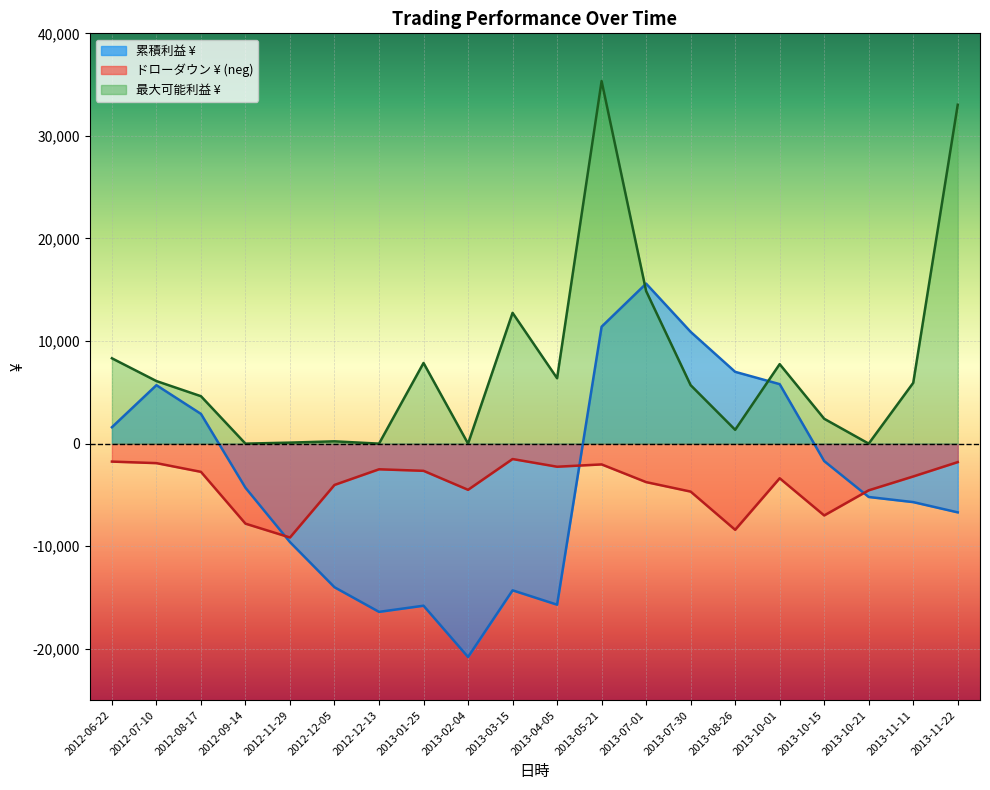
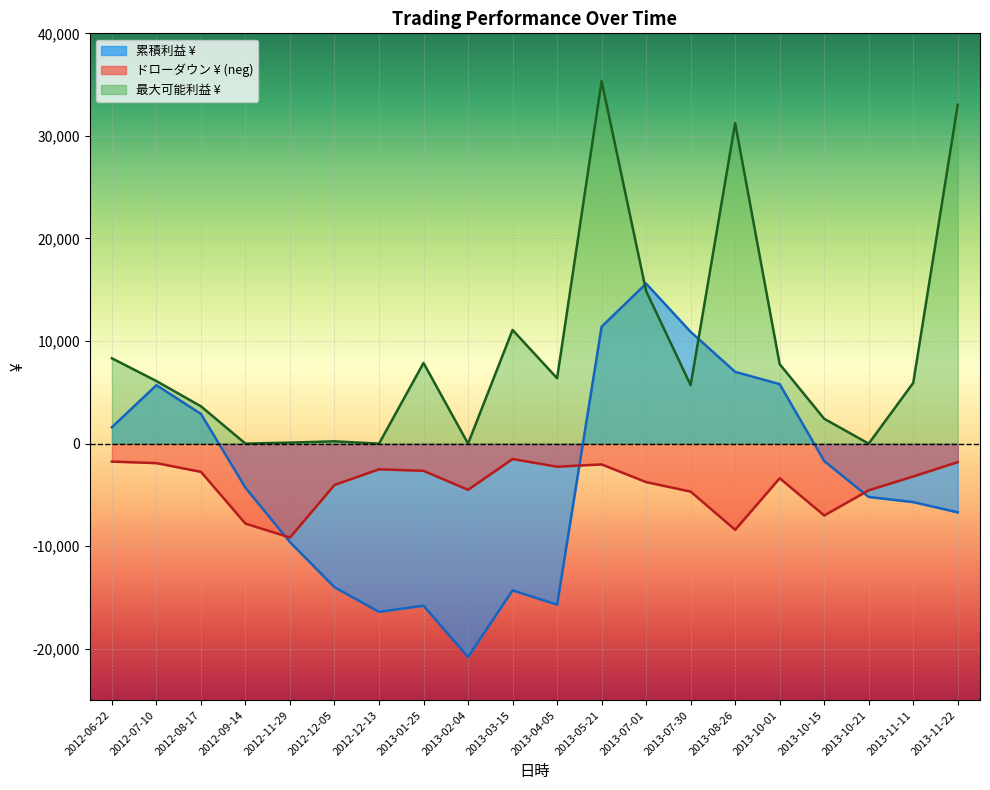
  {
    "最大可能利益 ¥": {
      "2012-06-22": "8,300",
      "2012-07-10": "6,100",
-     "2012-08-17": "4,600",
+     "2012-08-17": "3,600",
      "2013-01-25": "7,900",
-     "2013-03-15": "12,800",
+     "2013-03-15": "11,100",
      "2013-04-05": "6,400",
      "2013-05-21": "35,400",
      "2013-07-01": "14,900",
      "2013-07-30": "5,700",
-     "2013-08-26": "1,400",
+     "2013-08-26": "31,200",
      "2013-10-01": "7,800",
      "2013-10-15": "2,400",
      "2013-11-11": "5,900",
      "2013-11-22": "33,000"
    }
  }
